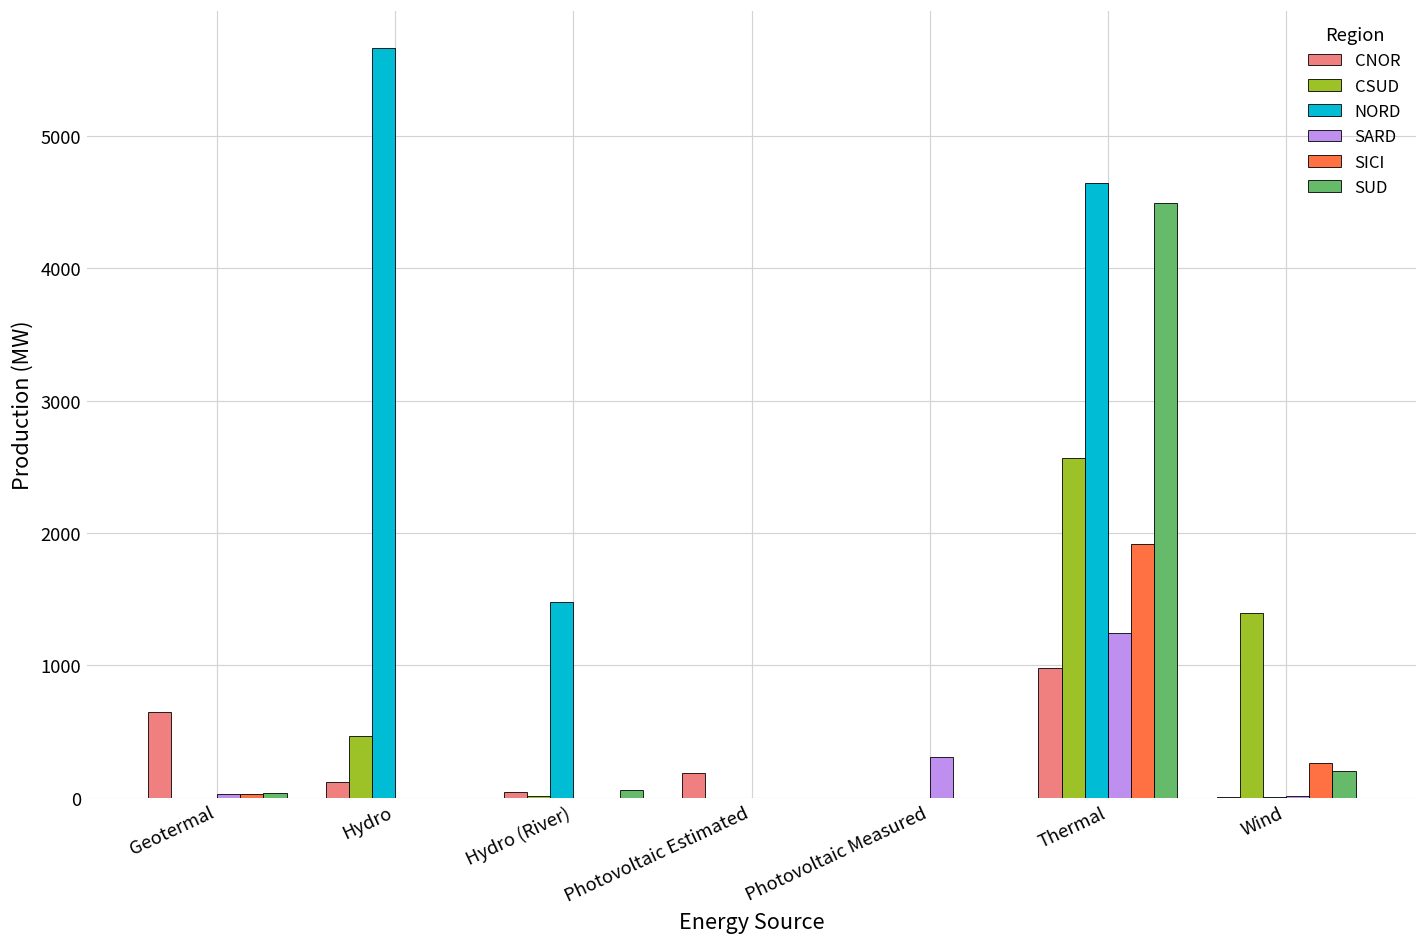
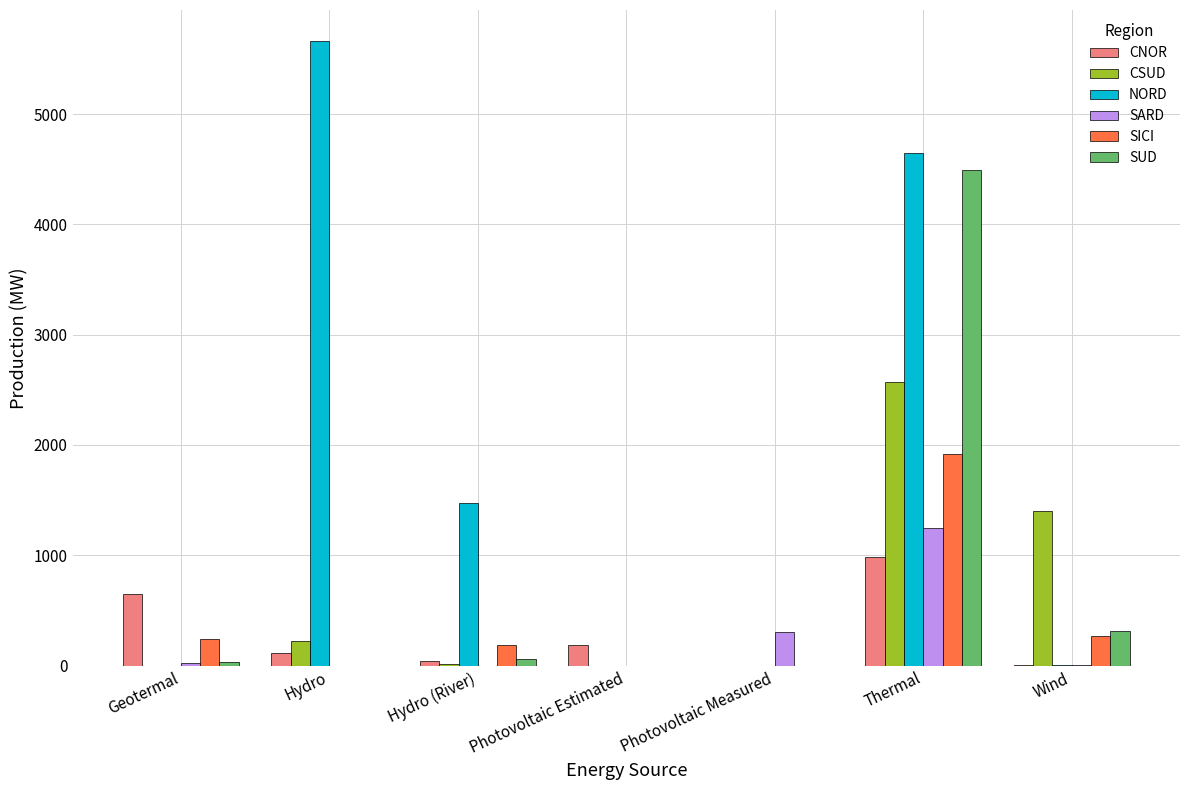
  {
    "CNOR": {
      "Geotermal": 650,
      "Hydro": 120,
      "Hydro (River)": 40,
      "Photovoltaic Estimated": 190,
      "Photovoltaic Measured": 0,
      "Thermal": 980
    },
    "CSUD": {
      "Geotermal": 0,
-     "Hydro": 470,
+     "Hydro": 220,
      "Photovoltaic Estimated": 0,
      "Photovoltaic Measured": 0,
      "Thermal": 2570,
      "Wind": 1400
    },
    "NORD": {
      "Geotermal": 0,
      "Hydro": 5660,
      "Hydro (River)": 1480,
      "Photovoltaic Estimated": 0,
      "Photovoltaic Measured": 0,
      "Thermal": 4650
    },
    "SARD": {
      "Geotermal": 20,
      "Hydro": 0,
      "Hydro (River)": 0,
      "Photovoltaic Estimated": 0,
      "Photovoltaic Measured": 310,
      "Thermal": 1250
    },
    "SICI": {
-     "Geotermal": 20,
+     "Geotermal": 240,
      "Hydro": 0,
-     "Hydro (River)": 0,
+     "Hydro (River)": 190,
      "Photovoltaic Estimated": 0,
      "Photovoltaic Measured": 0,
      "Thermal": 1920,
      "Wind": 260
    },
    "SUD": {
      "Geotermal": 30,
      "Hydro": 0,
      "Hydro (River)": 60,
      "Photovoltaic Estimated": 0,
      "Photovoltaic Measured": 0,
      "Thermal": 4490,
-     "Wind": 200
+     "Wind": 320
    }
  }
